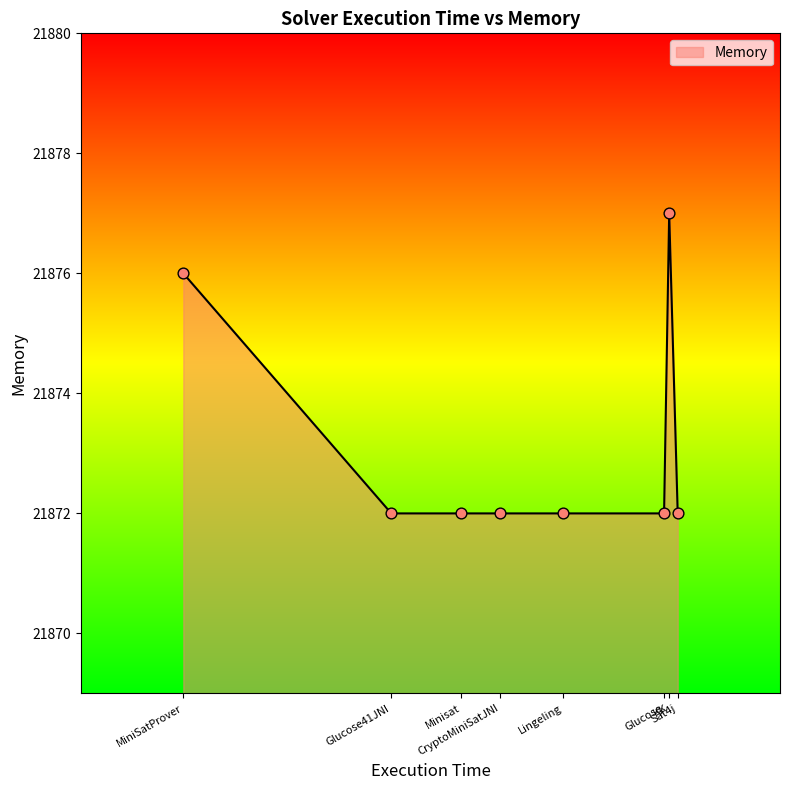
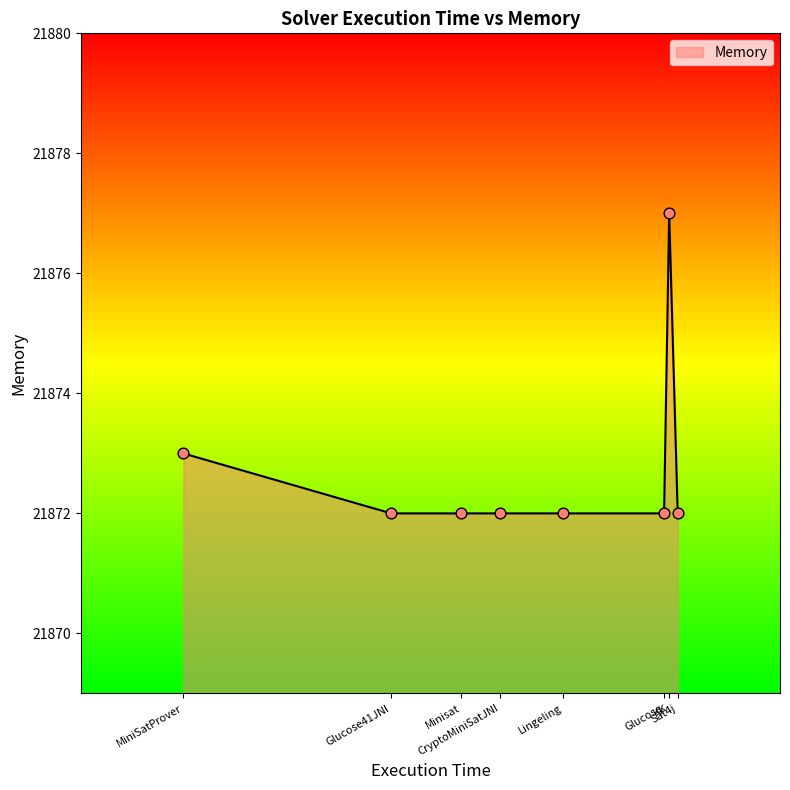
  {
-   "MiniSatProver": 21876,
+   "MiniSatProver": 21873,
    "Glucose41JNI": 21872,
    "Minisat": 21872,
    "CryptoMiniSatJNI": 21872,
    "Lingeling": 21872,
    "Glucose": 21872,
    "KK": 21877,
    "Sat4j": 21872
  }
